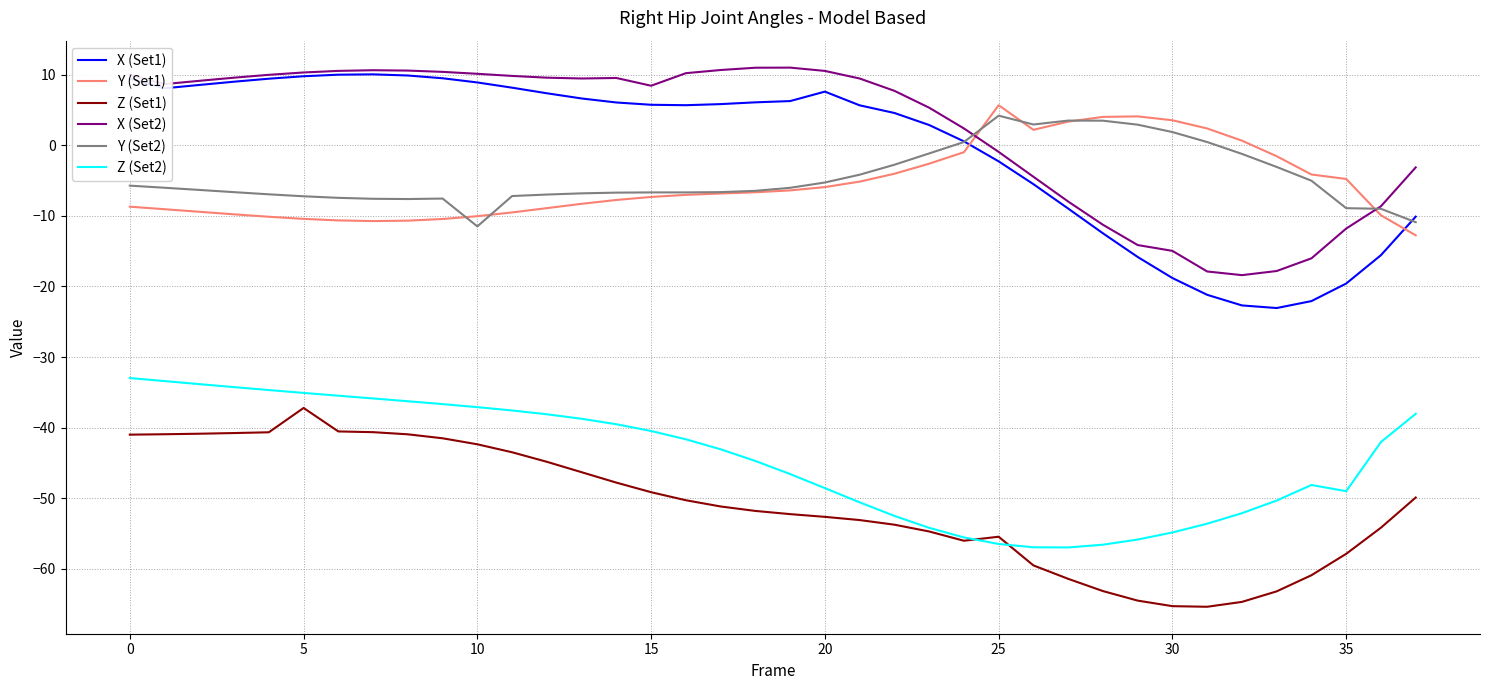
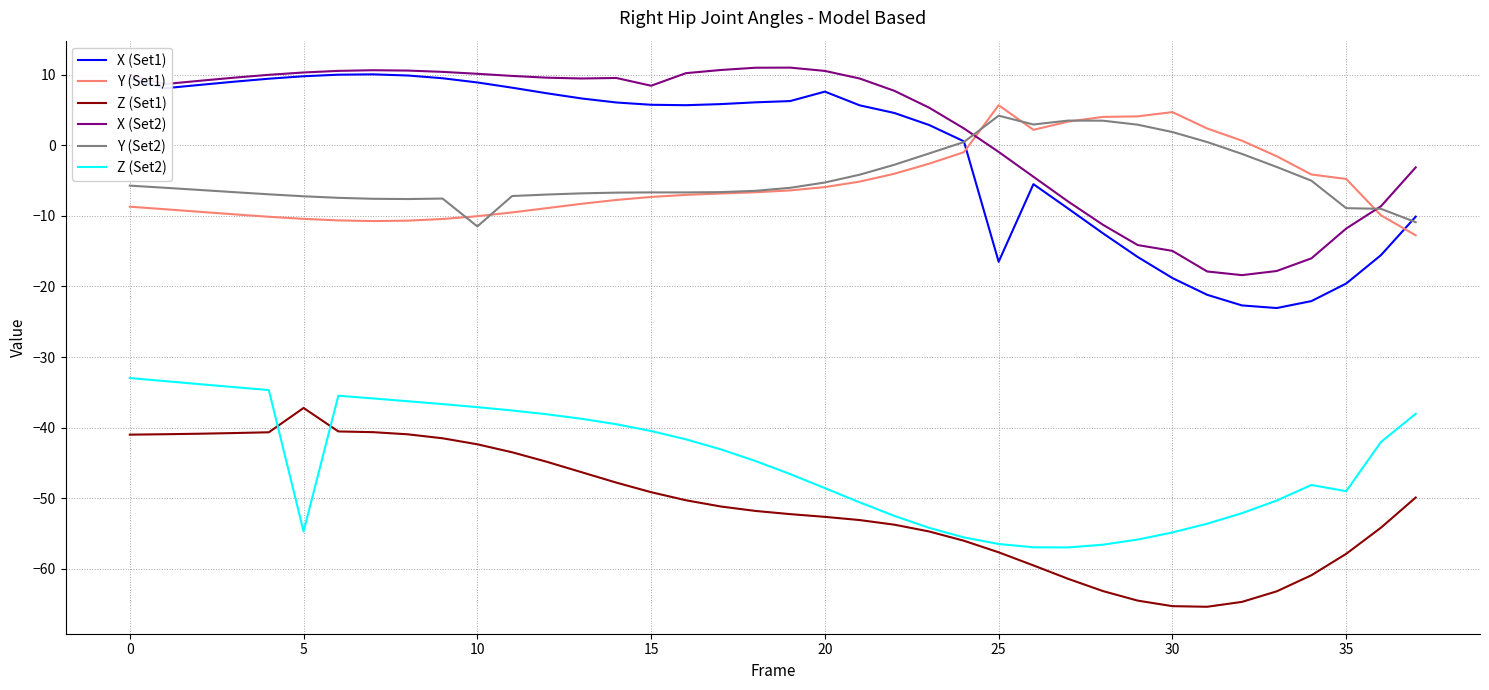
  {
    "X (Set1)": {
      "5": 10,
      "10": 9,
      "15": 6,
      "20": 8,
-     "25": -2,
+     "25": -17,
      "30": -19,
      "35": -20
    },
    "Y (Set1)": {
      "0": -9,
      "5": -10,
      "10": -10,
      "15": -7,
      "20": -6,
      "25": 6,
-     "30": 4,
+     "30": 5,
      "35": -5
    },
    "Z (Set1)": {
      "0": -41,
      "5": -37,
      "10": -42,
      "15": -49,
      "20": -53,
-     "25": -55,
+     "25": -58,
      "30": -65,
      "35": -58
    },
    "X (Set2)": {
      "5": 10,
      "10": 10,
      "15": 8,
      "20": 11,
      "25": -1,
      "30": -15,
      "35": -12
    },
    "Y (Set2)": {
      "0": -6,
      "5": -7,
      "10": -11,
      "15": -7,
      "20": -5,
      "25": 4,
      "30": 2,
      "35": -9
    },
    "Z (Set2)": {
      "0": -33,
-     "5": -35,
+     "5": -55,
      "10": -37,
      "15": -40,
      "20": -49,
      "25": -56,
      "30": -55,
      "35": -49
    }
  }
